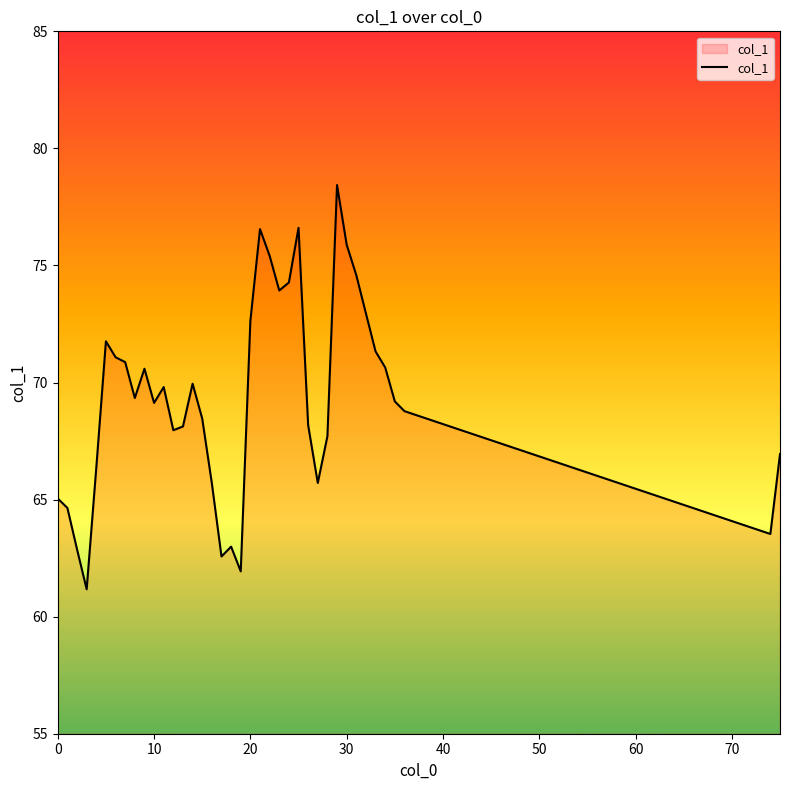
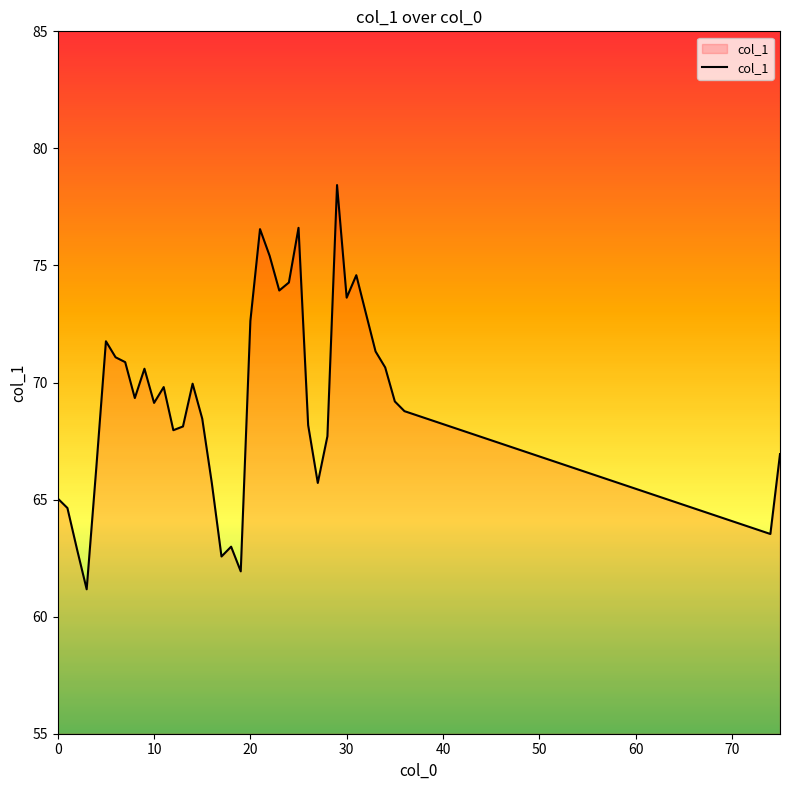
  {
    "0": 65.0,
    "10": 69.1,
    "20": 72.6,
-   "30": 75.9
+   "30": 73.6
  }
